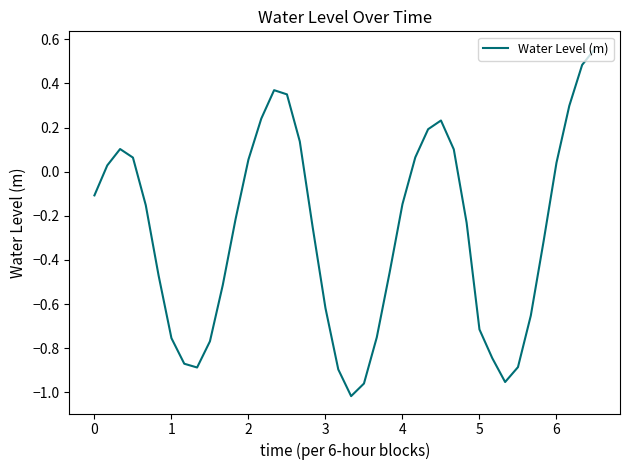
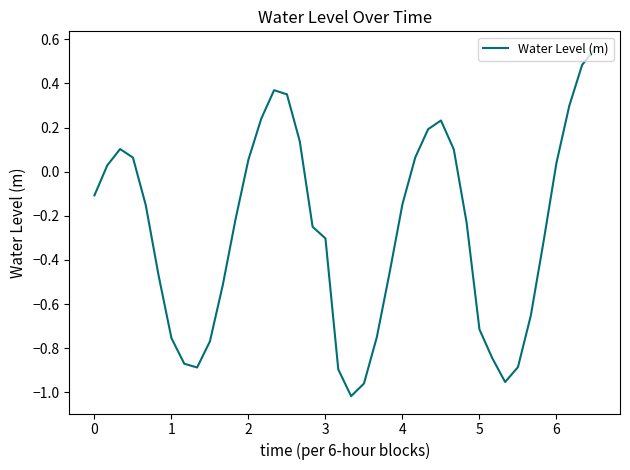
  {
    "0": -0.11,
    "1": -0.75,
    "2": 0.05,
-   "3": -0.62,
+   "3": -0.30,
    "4": -0.15,
    "5": -0.72,
    "6": 0.04
  }
